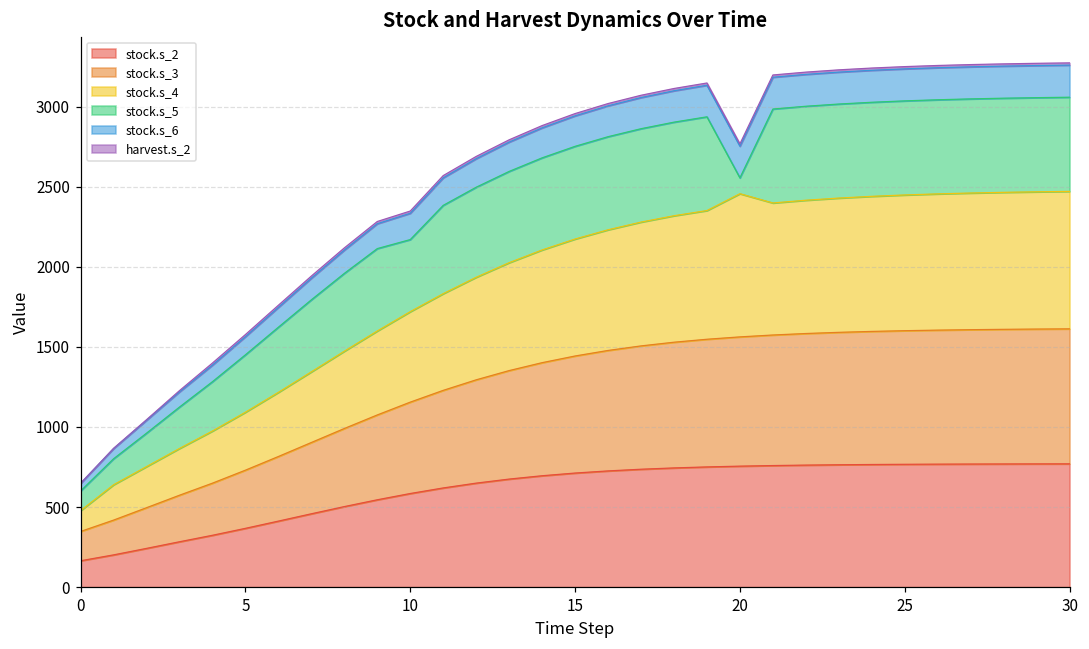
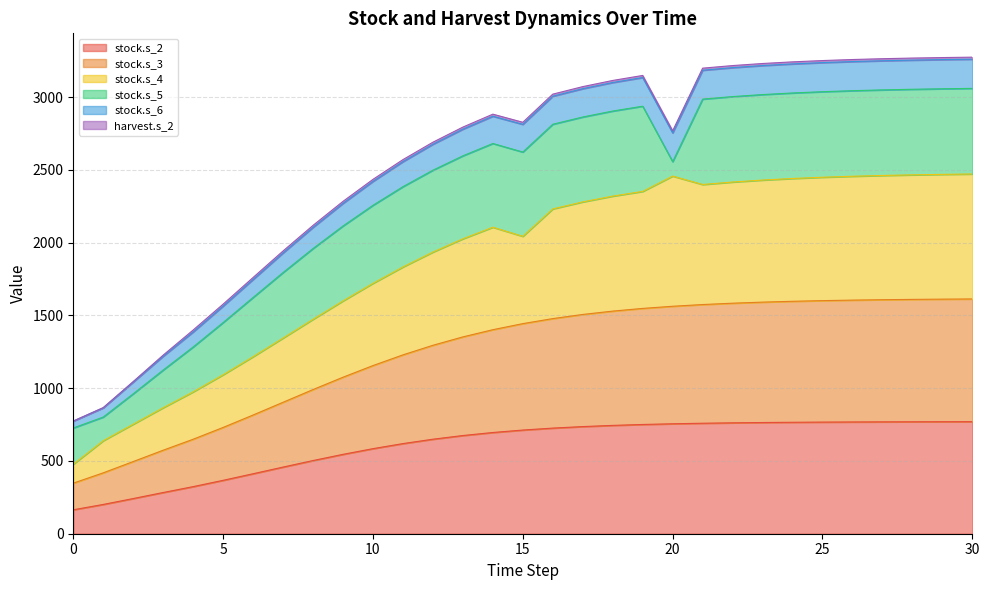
  {
    "stock.s_4": {
      "0": 130,
      "5": 360,
      "10": 560,
-     "15": 730,
+     "15": 600,
      "20": 890,
      "25": 850,
      "30": 860
    },
    "stock.s_5": {
-     "0": 120,
+     "0": 250,
      "5": 360,
-     "10": 450,
+     "10": 540,
      "15": 580,
      "20": 100,
      "25": 590,
      "30": 590
    }
  }
